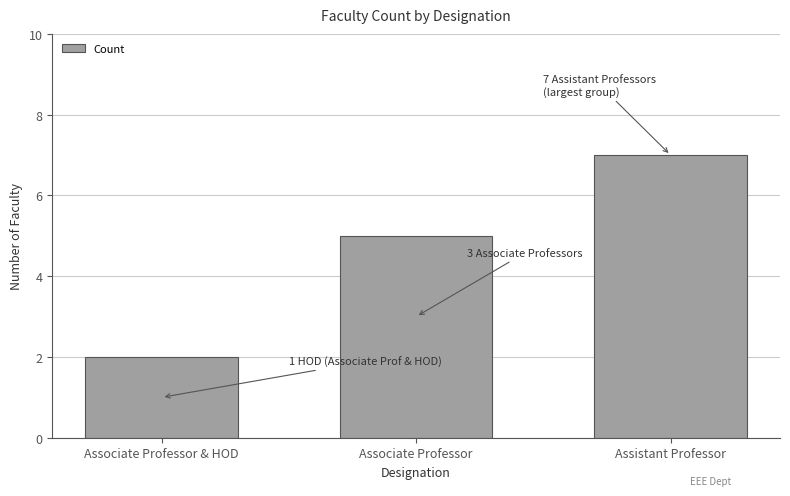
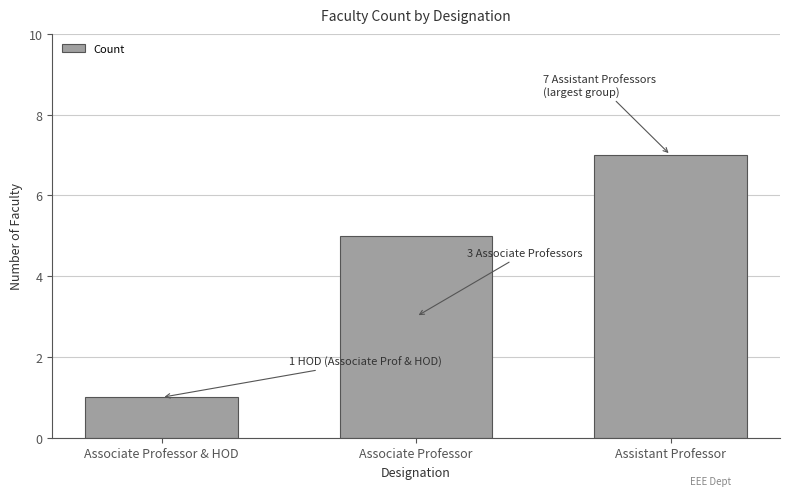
  {
-   "Associate Professor & HOD": 2
+   "Associate Professor & HOD": 1
  }
